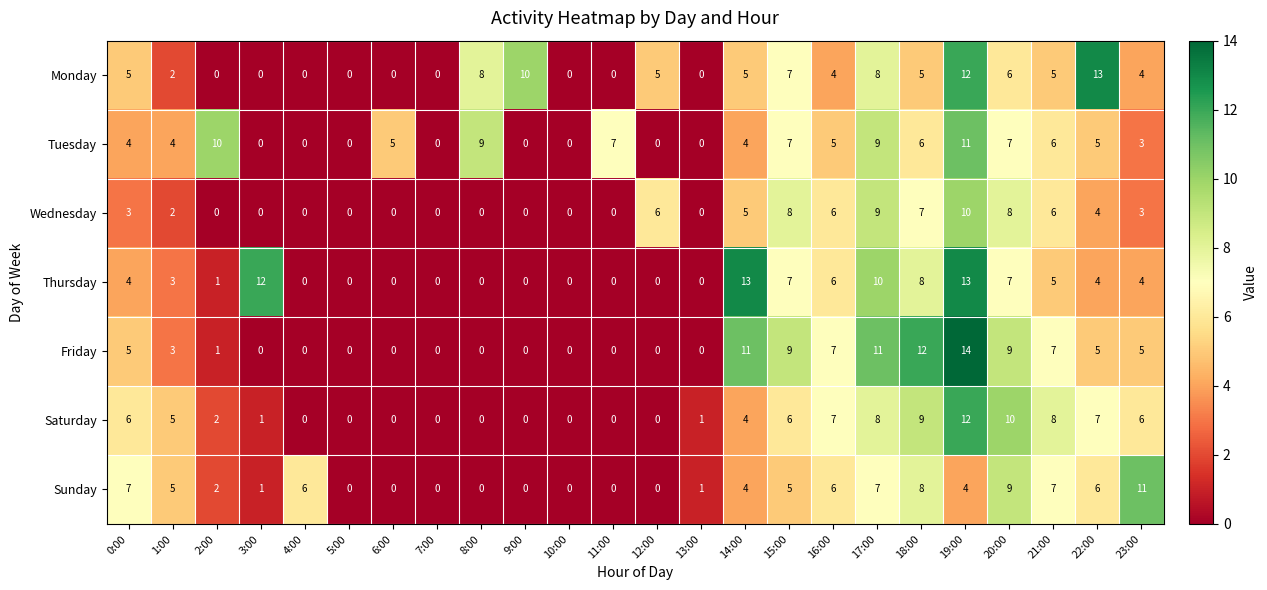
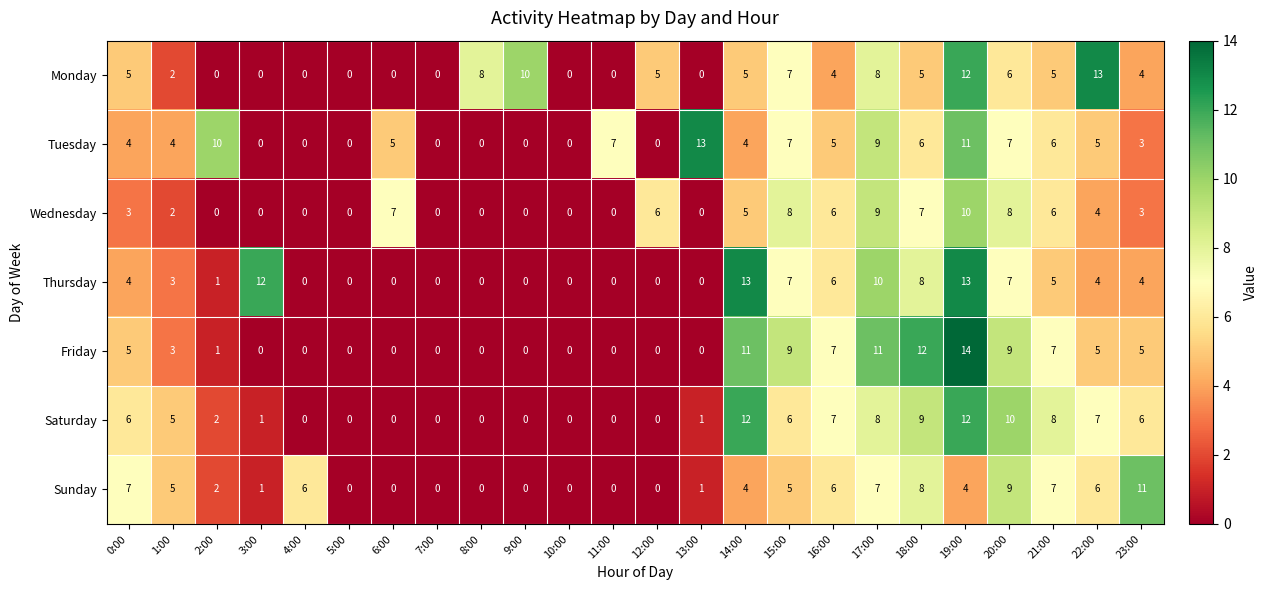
  {
    "Monday": {
      "0:00": 5,
      "1:00": 2,
      "2:00": 0,
      "3:00": 0,
      "4:00": 0,
      "5:00": 0,
      "6:00": 0,
      "7:00": 0,
      "8:00": 8,
      "9:00": 10,
      "10:00": 0,
      "11:00": 0,
      "12:00": 5,
      "13:00": 0,
      "14:00": 5,
      "15:00": 7,
      "16:00": 4,
      "17:00": 8,
      "18:00": 5,
      "19:00": 12,
      "20:00": 6,
      "21:00": 5,
      "22:00": 13,
      "23:00": 4
    },
    "Tuesday": {
      "0:00": 4,
      "1:00": 4,
      "2:00": 10,
      "3:00": 0,
      "4:00": 0,
      "5:00": 0,
      "6:00": 5,
      "7:00": 0,
-     "8:00": 9,
+     "8:00": 0,
      "9:00": 0,
      "10:00": 0,
      "11:00": 7,
      "12:00": 0,
-     "13:00": 0,
+     "13:00": 13,
      "14:00": 4,
      "15:00": 7,
      "16:00": 5,
      "17:00": 9,
      "18:00": 6,
      "19:00": 11,
      "20:00": 7,
      "21:00": 6,
      "22:00": 5,
      "23:00": 3
    },
    "Wednesday": {
      "0:00": 3,
      "1:00": 2,
      "2:00": 0,
      "3:00": 0,
      "4:00": 0,
      "5:00": 0,
-     "6:00": 0,
+     "6:00": 7,
      "7:00": 0,
      "8:00": 0,
      "9:00": 0,
      "10:00": 0,
      "11:00": 0,
      "12:00": 6,
      "13:00": 0,
      "14:00": 5,
      "15:00": 8,
      "16:00": 6,
      "17:00": 9,
      "18:00": 7,
      "19:00": 10,
      "20:00": 8,
      "21:00": 6,
      "22:00": 4,
      "23:00": 3
    },
    "Thursday": {
      "0:00": 4,
      "1:00": 3,
      "2:00": 1,
      "3:00": 12,
      "4:00": 0,
      "5:00": 0,
      "6:00": 0,
      "7:00": 0,
      "8:00": 0,
      "9:00": 0,
      "10:00": 0,
      "11:00": 0,
      "12:00": 0,
      "13:00": 0,
      "14:00": 13,
      "15:00": 7,
      "16:00": 6,
      "17:00": 10,
      "18:00": 8,
      "19:00": 13,
      "20:00": 7,
      "21:00": 5,
      "22:00": 4,
      "23:00": 4
    },
    "Friday": {
      "0:00": 5,
      "1:00": 3,
      "2:00": 1,
      "3:00": 0,
      "4:00": 0,
      "5:00": 0,
      "6:00": 0,
      "7:00": 0,
      "8:00": 0,
      "9:00": 0,
      "10:00": 0,
      "11:00": 0,
      "12:00": 0,
      "13:00": 0,
      "14:00": 11,
      "15:00": 9,
      "16:00": 7,
      "17:00": 11,
      "18:00": 12,
      "19:00": 14,
      "20:00": 9,
      "21:00": 7,
      "22:00": 5,
      "23:00": 5
    },
    "Saturday": {
      "0:00": 6,
      "1:00": 5,
      "2:00": 2,
      "3:00": 1,
      "4:00": 0,
      "5:00": 0,
      "6:00": 0,
      "7:00": 0,
      "8:00": 0,
      "9:00": 0,
      "10:00": 0,
      "11:00": 0,
      "12:00": 0,
      "13:00": 1,
-     "14:00": 4,
+     "14:00": 12,
      "15:00": 6,
      "16:00": 7,
      "17:00": 8,
      "18:00": 9,
      "19:00": 12,
      "20:00": 10,
      "21:00": 8,
      "22:00": 7,
      "23:00": 6
    },
    "Sunday": {
      "0:00": 7,
      "1:00": 5,
      "2:00": 2,
      "3:00": 1,
      "4:00": 6,
      "5:00": 0,
      "6:00": 0,
      "7:00": 0,
      "8:00": 0,
      "9:00": 0,
      "10:00": 0,
      "11:00": 0,
      "12:00": 0,
      "13:00": 1,
      "14:00": 4,
      "15:00": 5,
      "16:00": 6,
      "17:00": 7,
      "18:00": 8,
      "19:00": 4,
      "20:00": 9,
      "21:00": 7,
      "22:00": 6,
      "23:00": 11
    }
  }
